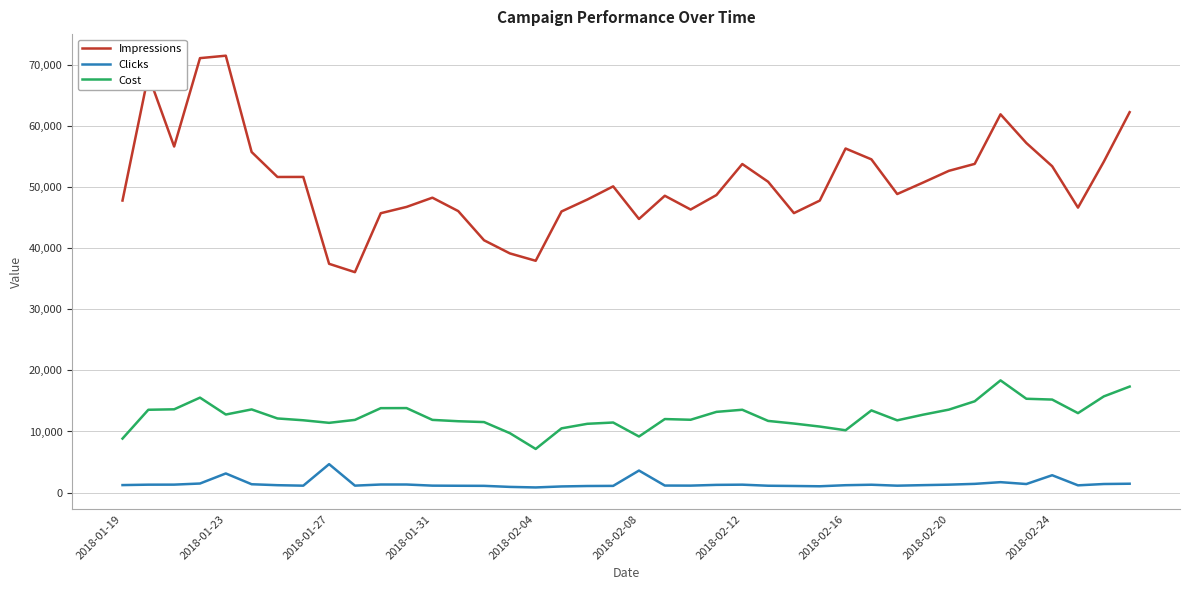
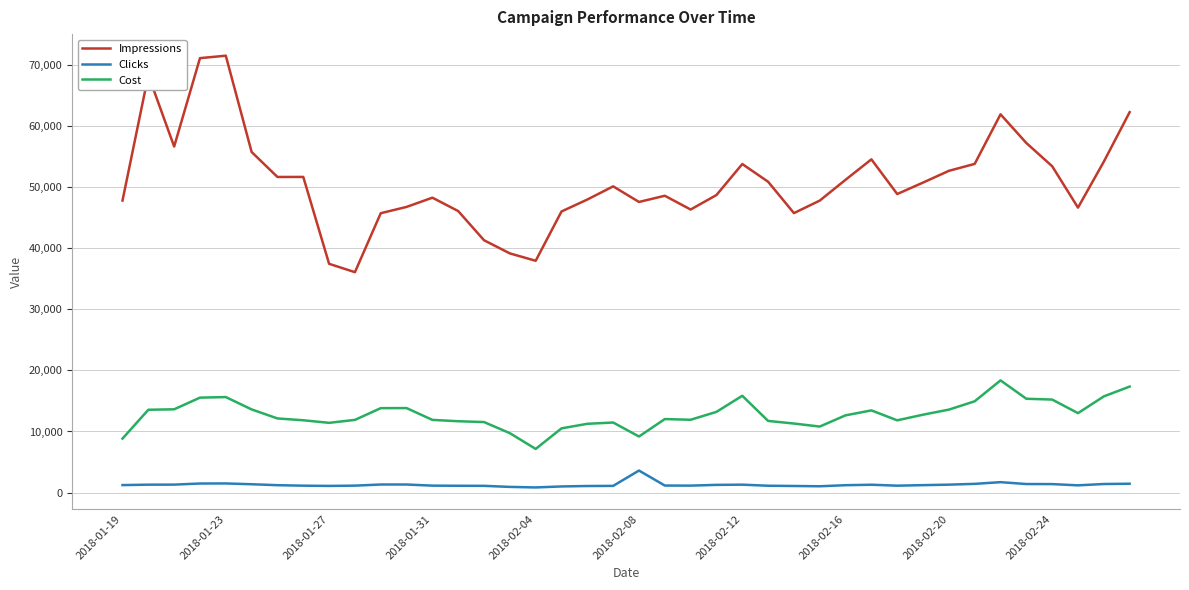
  {
    "Impressions": {
      "2018-01-19": "48,000",
      "2018-01-23": "72,000",
      "2018-01-27": "37,000",
      "2018-01-31": "48,000",
      "2018-02-04": "38,000",
-     "2018-02-08": "45,000",
+     "2018-02-08": "48,000",
      "2018-02-12": "54,000",
-     "2018-02-16": "56,000",
+     "2018-02-16": "51,000",
      "2018-02-20": "53,000",
      "2018-02-24": "53,000"
    },
    "Clicks": {
      "2018-01-19": "1,000",
-     "2018-01-23": "3,000",
-     "2018-01-27": "5,000",
+     "2018-01-23": "1,000",
+     "2018-01-27": "1,000",
      "2018-01-31": "1,000",
      "2018-02-04": "1,000",
      "2018-02-08": "4,000",
      "2018-02-12": "1,000",
      "2018-02-16": "1,000",
      "2018-02-20": "1,000",
-     "2018-02-24": "3,000"
+     "2018-02-24": "1,000"
    },
    "Cost": {
      "2018-01-19": "9,000",
-     "2018-01-23": "13,000",
+     "2018-01-23": "16,000",
      "2018-01-27": "11,000",
      "2018-01-31": "12,000",
      "2018-02-04": "7,000",
      "2018-02-08": "9,000",
-     "2018-02-12": "14,000",
-     "2018-02-16": "10,000",
+     "2018-02-12": "16,000",
+     "2018-02-16": "13,000",
      "2018-02-20": "14,000",
      "2018-02-24": "15,000"
    }
  }
